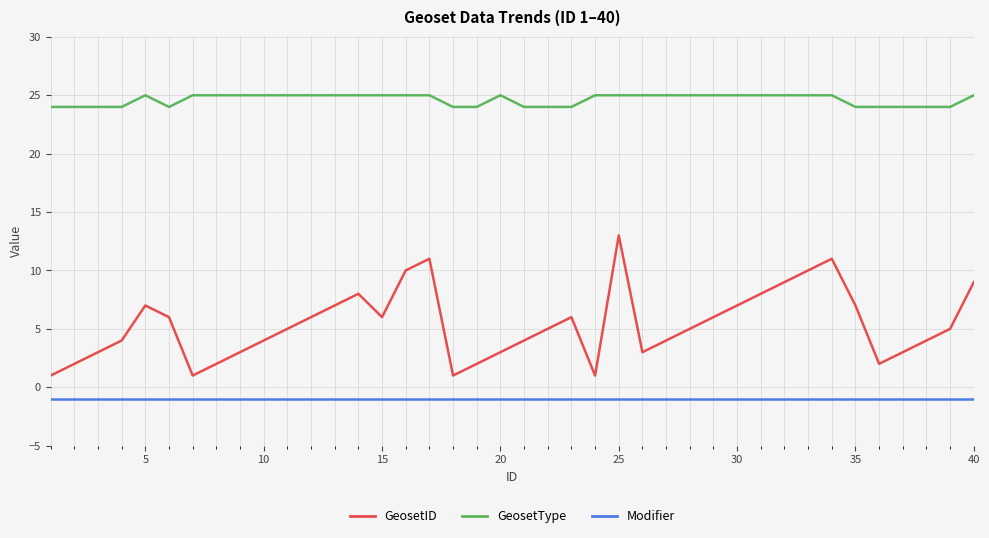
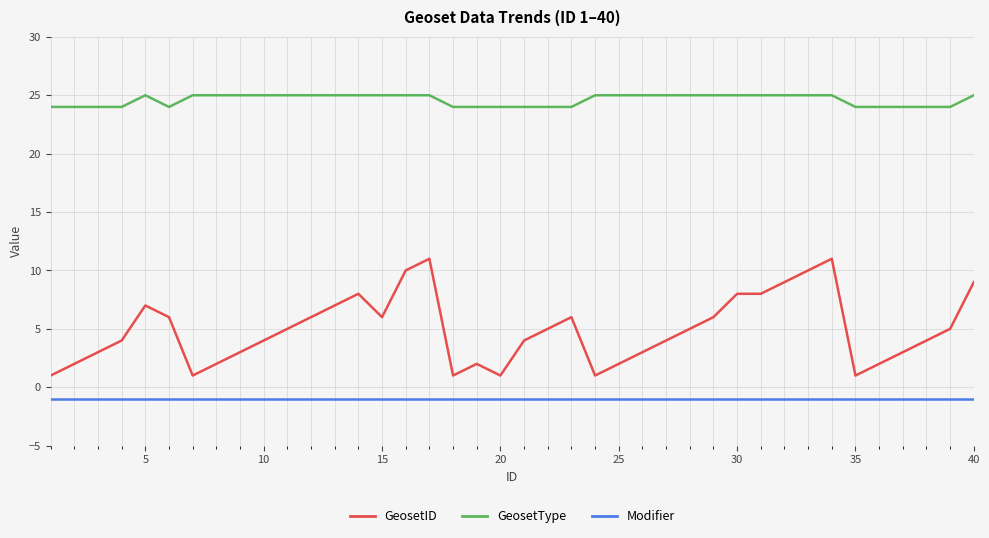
  {
    "GeosetID": {
      "5": 7,
      "10": 4,
      "15": 6,
-     "20": 3,
-     "25": 13,
-     "30": 7,
-     "35": 7,
+     "20": 1,
+     "25": 2,
+     "30": 8,
+     "35": 1,
      "40": 9
    },
    "GeosetType": {
      "5": 25,
      "10": 25,
      "15": 25,
-     "20": 25,
+     "20": 24,
      "25": 25,
      "30": 25,
      "35": 24,
      "40": 25
    },
    "Modifier": {
      "5": -1,
      "10": -1,
      "15": -1,
      "20": -1,
      "25": -1,
      "30": -1,
      "35": -1,
      "40": -1
    }
  }
